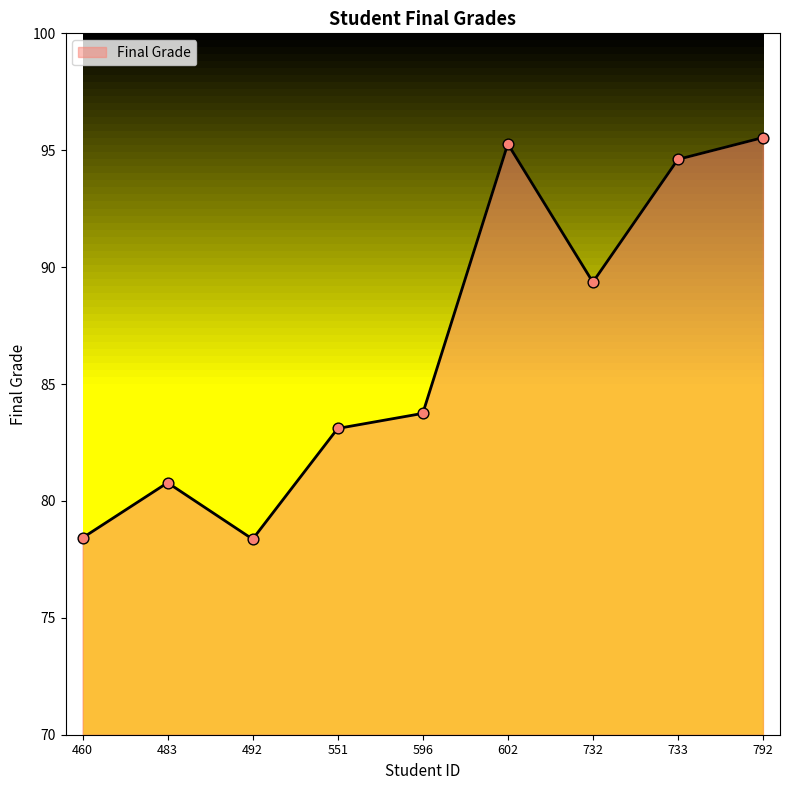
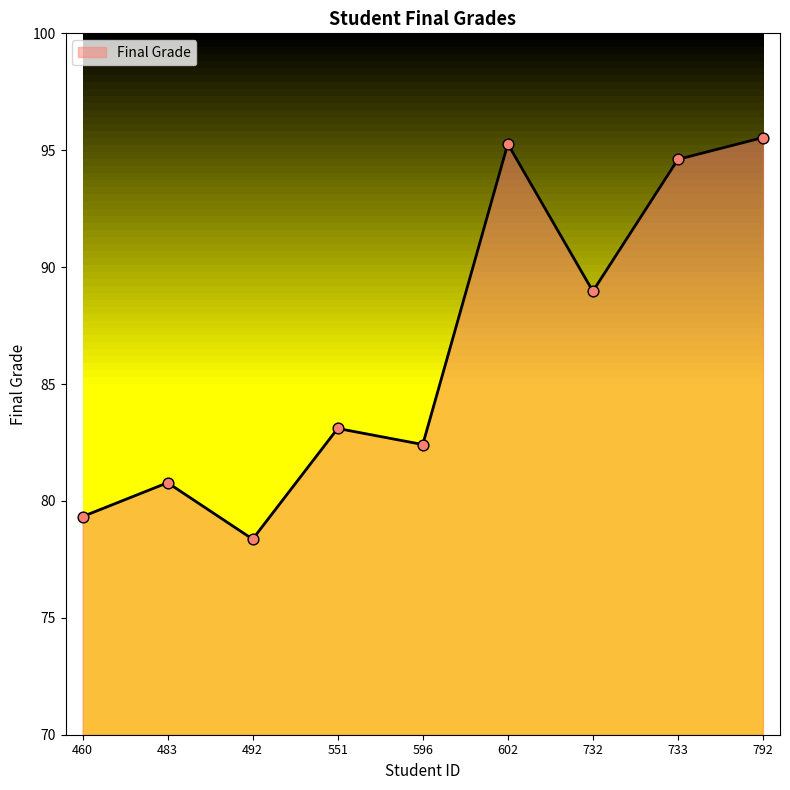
  {
-   "460": 78.4,
+   "460": 79.3,
    "483": 80.8,
    "492": 78.4,
    "551": 83.1,
-   "596": 83.7,
+   "596": 82.4,
    "602": 95.3,
-   "732": 89.4,
+   "732": 89.0,
    "733": 94.6,
    "792": 95.5
  }
